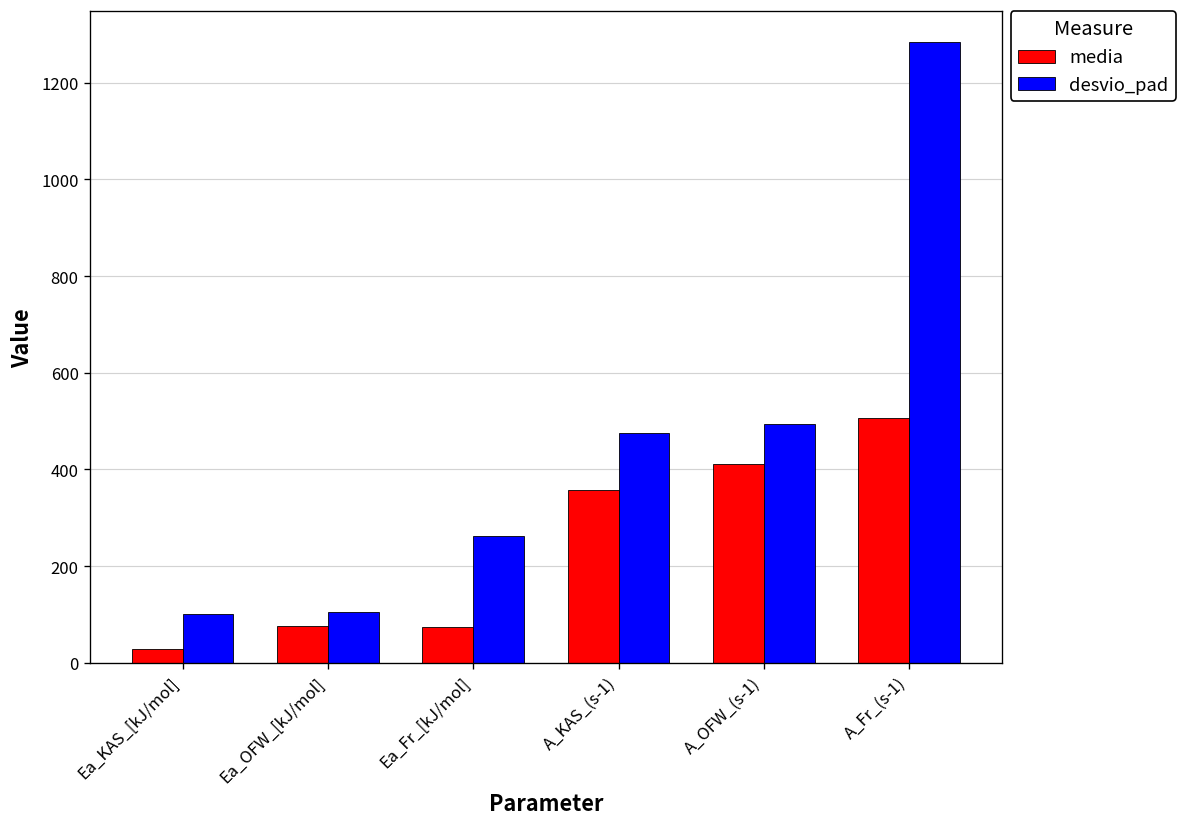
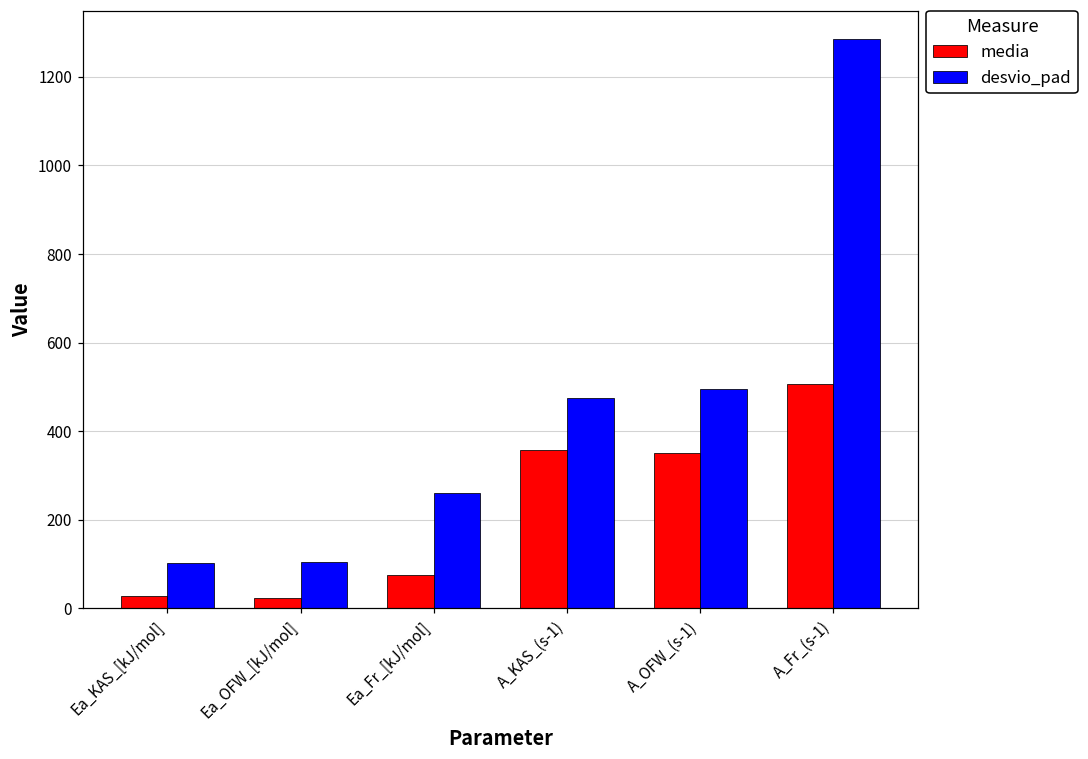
  {
    "media": {
      "Ea_KAS_[kJ/mol]": 30,
-     "Ea_OFW_[kJ/mol]": 80,
+     "Ea_OFW_[kJ/mol]": 20,
      "Ea_Fr_[kJ/mol]": 70,
      "A_KAS_(s-1)": 360,
-     "A_OFW_(s-1)": 410,
+     "A_OFW_(s-1)": 350,
      "A_Fr_(s-1)": 510
    },
    "desvio_pad": {
      "Ea_KAS_[kJ/mol]": 100,
      "Ea_OFW_[kJ/mol]": 110,
      "Ea_Fr_[kJ/mol]": 260,
      "A_KAS_(s-1)": 480,
      "A_OFW_(s-1)": 490,
      "A_Fr_(s-1)": 1280
    }
  }
